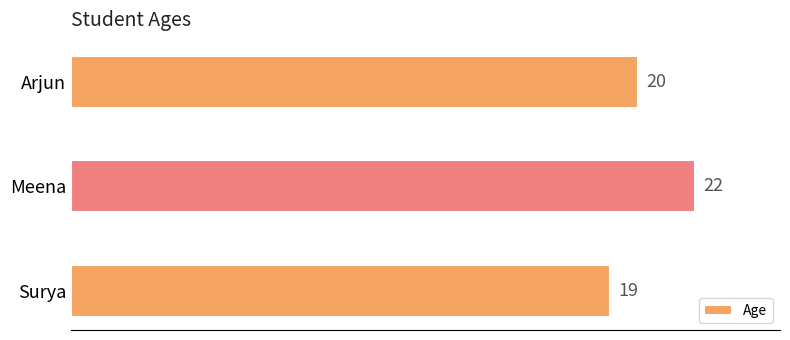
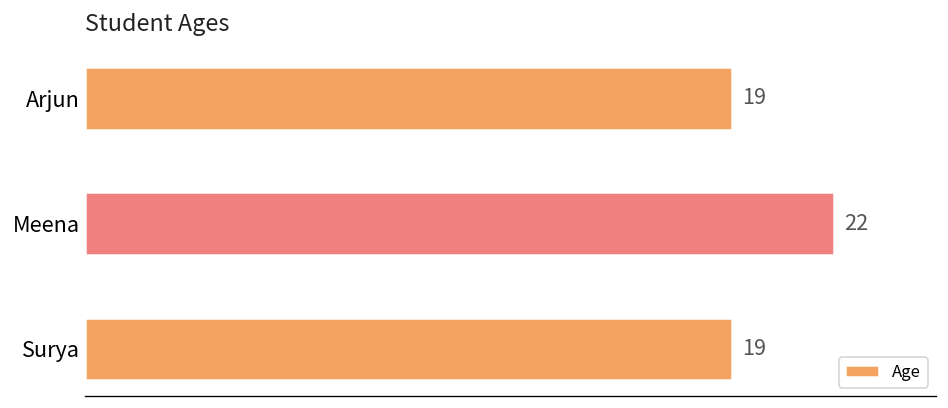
  {
-   "Arjun": 20,
+   "Arjun": 19,
    "Meena": 22,
    "Surya": 19
  }
